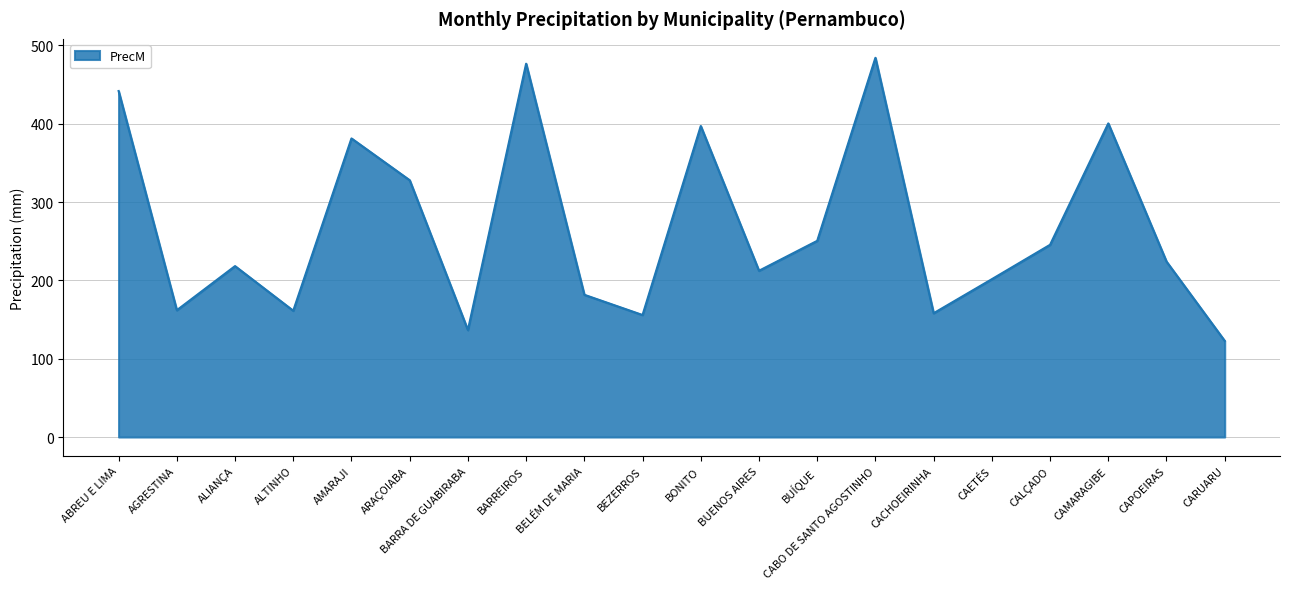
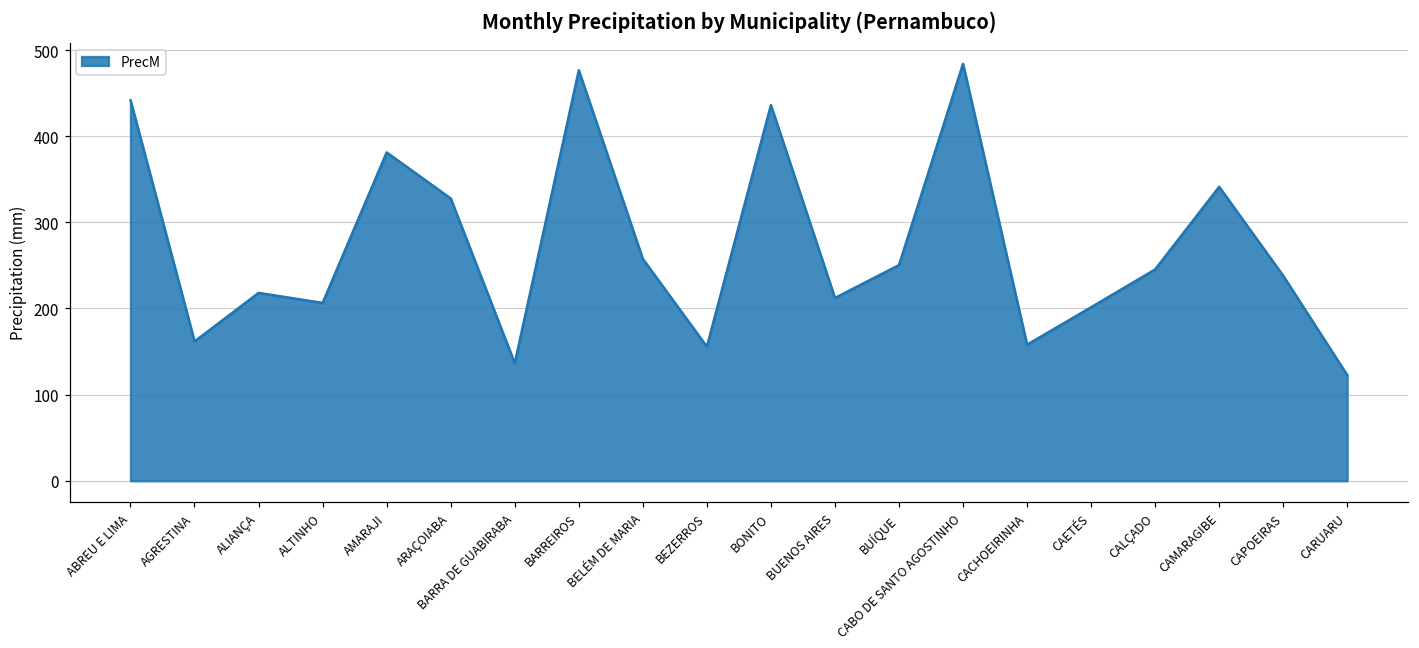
  {
    "ABREU E LIMA": 440,
    "AGRESTINA": 160,
    "ALIANÇA": 220,
-   "ALTINHO": 160,
+   "ALTINHO": 210,
    "AMARAJI": 380,
    "ARAÇOIABA": 330,
    "BARRA DE GUABIRABA": 140,
    "BARREIROS": 480,
-   "BELÉM DE MARIA": 180,
+   "BELÉM DE MARIA": 260,
    "BEZERROS": 160,
-   "BONITO": 400,
+   "BONITO": 440,
    "BUENOS AIRES": 210,
    "BUÍQUE": 250,
    "CABO DE SANTO AGOSTINHO": 480,
    "CACHOEIRINHA": 160,
    "CAETÉS": 200,
    "CALÇADO": 250,
-   "CAMARAGIBE": 400,
-   "CAPOEIRAS": 220,
+   "CAMARAGIBE": 340,
+   "CAPOEIRAS": 240,
    "CARUARU": 120
  }
